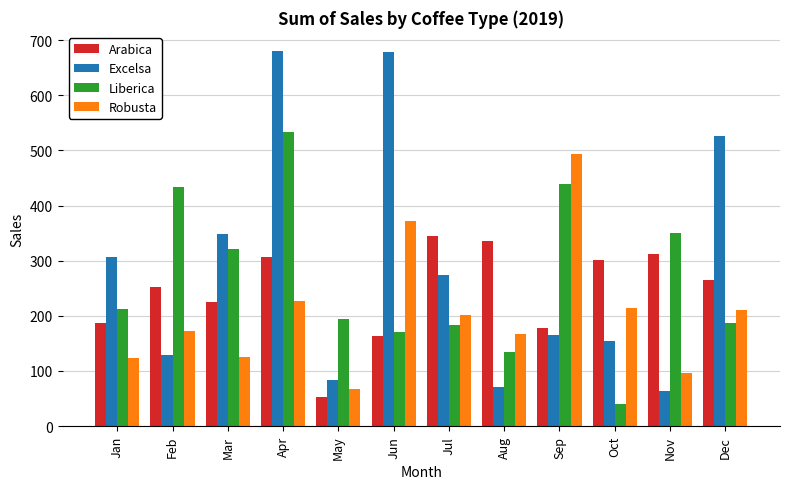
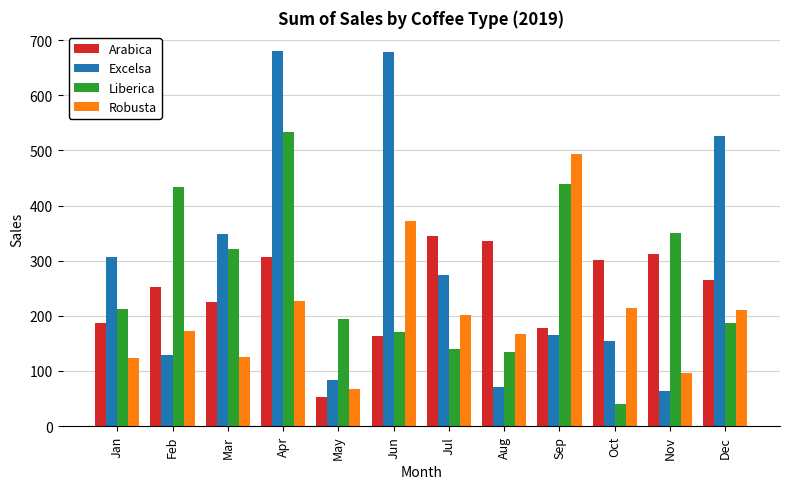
  {
    "Arabica": {
      "Jan": 190,
      "Feb": 250,
      "Mar": 220,
      "Apr": 310,
      "May": 50,
      "Jun": 160,
      "Jul": 350,
      "Aug": 330,
      "Sep": 180,
      "Oct": 300,
      "Nov": 310,
      "Dec": 270
    },
    "Excelsa": {
      "Jan": 310,
      "Feb": 130,
      "Mar": 350,
      "Apr": 680,
      "May": 80,
      "Jun": 680,
      "Jul": 270,
      "Aug": 70,
      "Sep": 170,
      "Oct": 150,
      "Nov": 60,
      "Dec": 530
    },
    "Liberica": {
      "Jan": 210,
      "Feb": 430,
      "Mar": 320,
      "Apr": 530,
      "May": 190,
      "Jun": 170,
-     "Jul": 180,
+     "Jul": 140,
      "Aug": 130,
      "Sep": 440,
      "Oct": 40,
      "Nov": 350,
      "Dec": 190
    },
    "Robusta": {
      "Jan": 120,
      "Feb": 170,
      "Mar": 130,
      "Apr": 230,
      "May": 70,
      "Jun": 370,
      "Jul": 200,
      "Aug": 170,
      "Sep": 490,
      "Oct": 210,
      "Nov": 100,
      "Dec": 210
    }
  }
